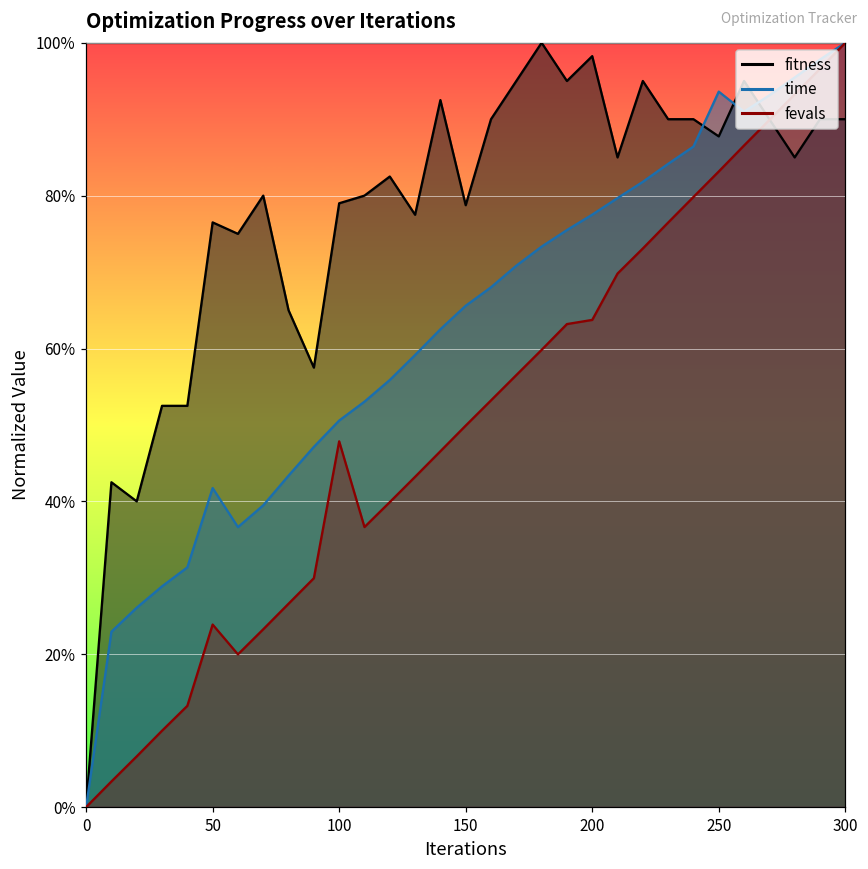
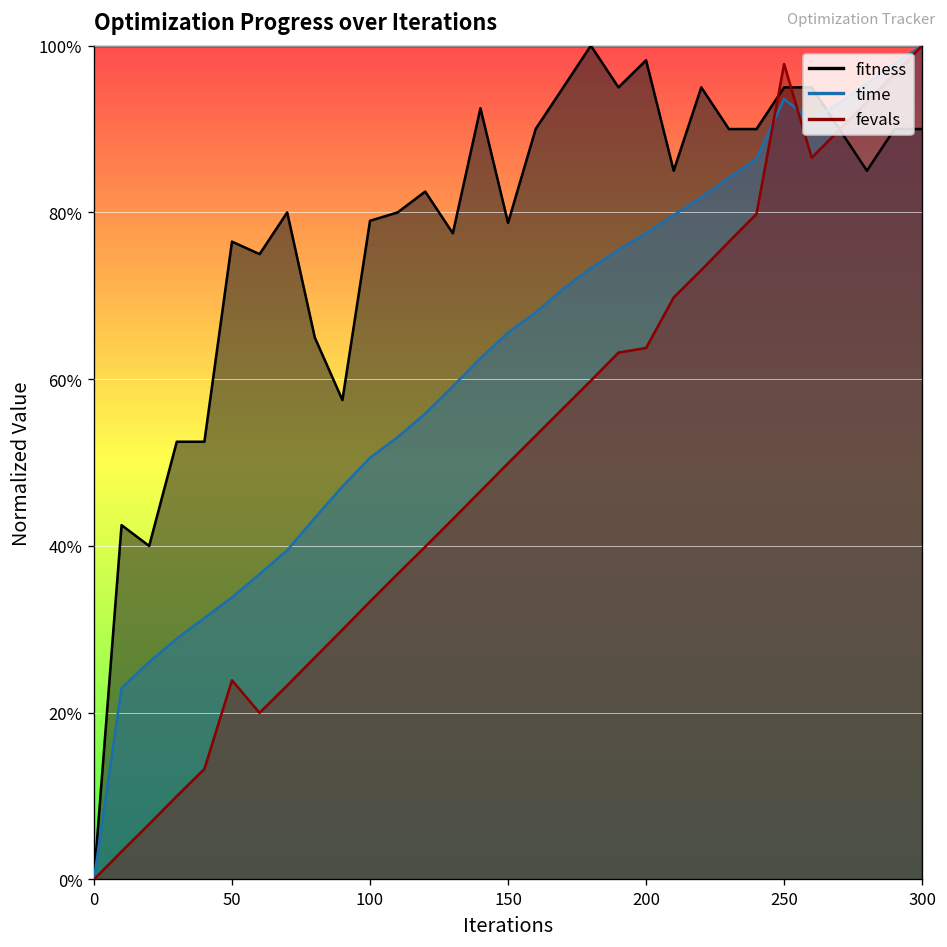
  {
    "fitness": {
      "50": "77%",
      "100": "79%",
      "150": "79%",
      "200": "98%",
-     "250": "88%",
+     "250": "95%",
      "300": "90%"
    },
    "time": {
-     "50": "42%",
+     "50": "34%",
      "100": "51%",
      "150": "66%",
      "200": "78%",
      "250": "94%"
    },
    "fevals": {
      "50": "24%",
-     "100": "48%",
+     "100": "33%",
      "150": "50%",
      "200": "64%",
-     "250": "83%"
+     "250": "98%"
    }
  }
